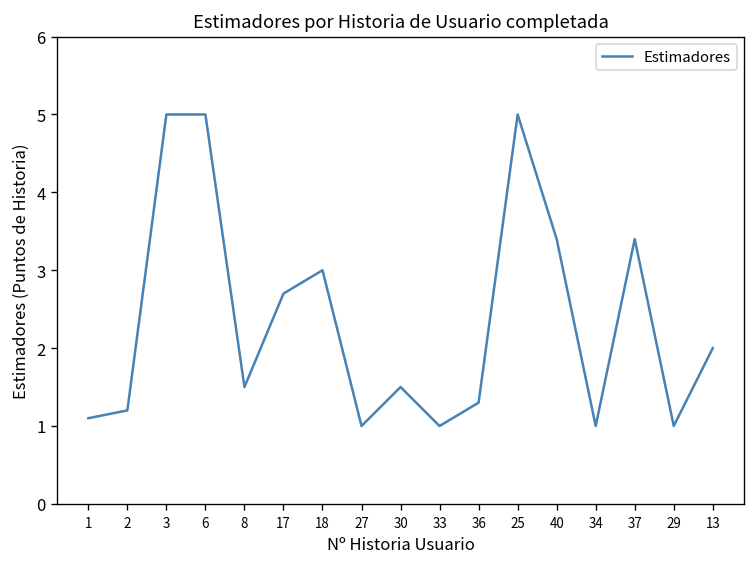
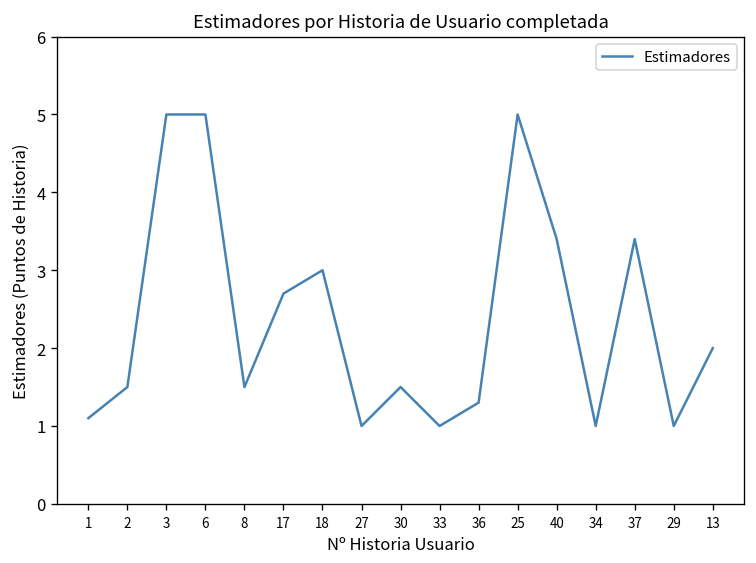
  {
    "1": 1.1,
-   "2": 1.2,
+   "2": 1.5,
    "3": 5.0,
    "6": 5.0,
    "8": 1.5,
    "17": 2.7,
    "18": 3.0,
    "27": 1.0,
    "30": 1.5,
    "33": 1.0,
    "36": 1.3,
    "25": 5.0,
    "40": 3.4,
    "34": 1.0,
    "37": 3.4,
    "29": 1.0,
    "13": 2.0
  }
